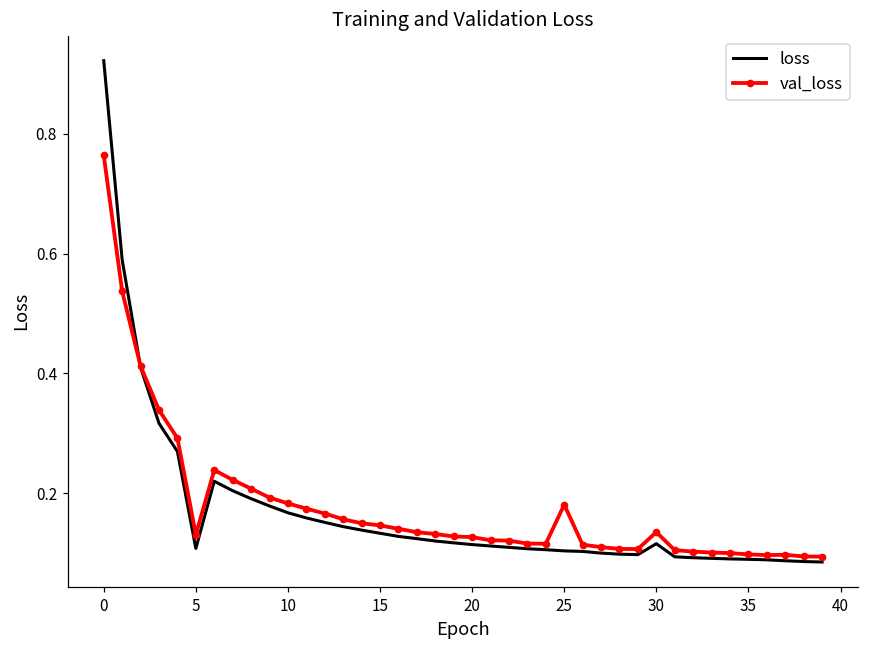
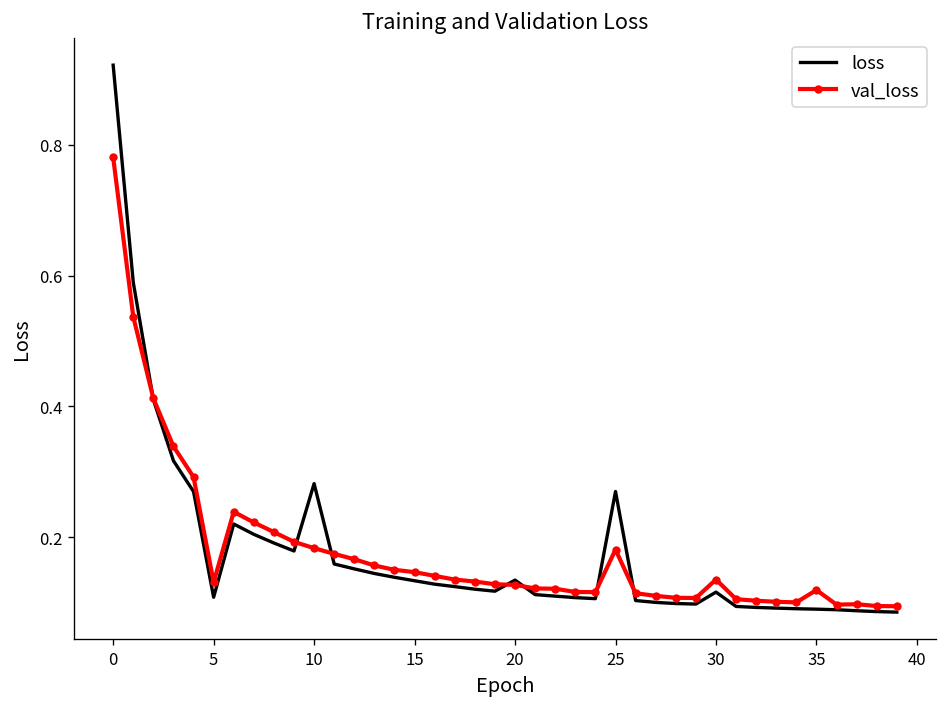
  {
    "loss": {
      "0": 0.92,
      "5": 0.11,
-     "10": 0.17,
+     "10": 0.28,
      "15": 0.13,
-     "20": 0.11,
-     "25": 0.10,
+     "20": 0.13,
+     "25": 0.27,
      "30": 0.12,
      "35": 0.09
    },
    "val_loss": {
-     "0": 0.76,
+     "0": 0.78,
      "5": 0.13,
      "10": 0.18,
      "15": 0.15,
      "20": 0.13,
      "25": 0.18,
      "30": 0.14,
-     "35": 0.10
+     "35": 0.12
    }
  }
